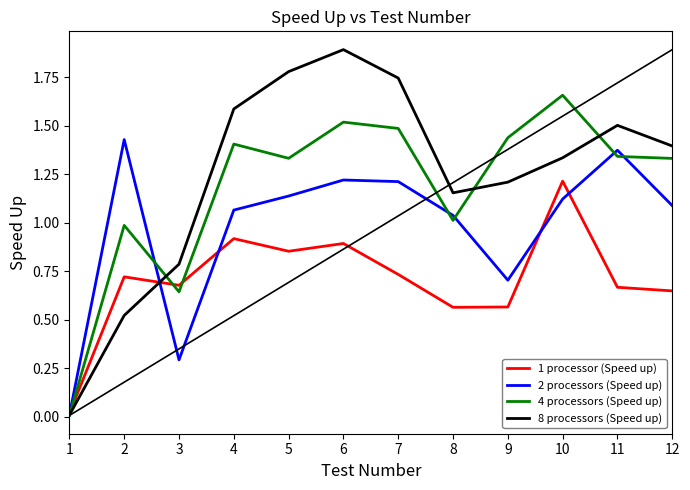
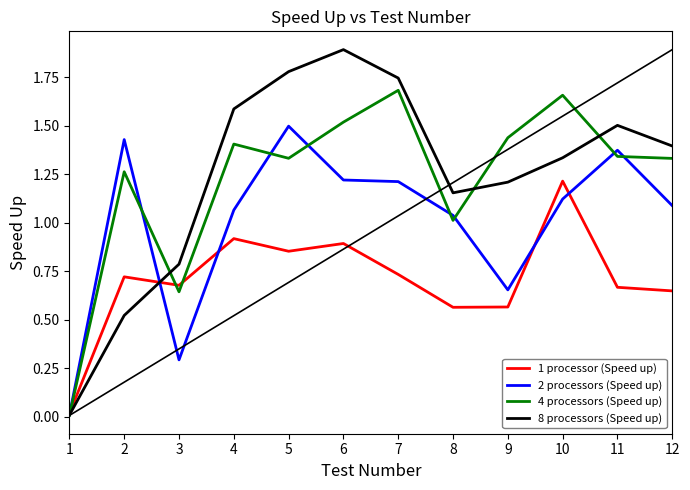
  {
    "1 processor (Speed up)": {
      "2": 0.72,
      "3": 0.68,
      "4": 0.92,
      "5": 0.85,
      "6": 0.89,
      "7": 0.73,
      "8": 0.56,
      "9": 0.57,
      "10": 1.21,
      "11": 0.67,
      "12": 0.65
    },
    "2 processors (Speed up)": {
      "2": 1.43,
      "3": 0.29,
      "4": 1.07,
-     "5": 1.14,
+     "5": 1.50,
      "6": 1.22,
      "7": 1.21,
      "8": 1.04,
-     "9": 0.70,
+     "9": 0.65,
      "10": 1.12,
      "11": 1.37,
      "12": 1.09
    },
    "4 processors (Speed up)": {
-     "2": 0.99,
+     "2": 1.26,
      "3": 0.64,
      "4": 1.41,
      "5": 1.33,
      "6": 1.52,
-     "7": 1.49,
+     "7": 1.68,
      "8": 1.01,
      "9": 1.44,
      "10": 1.66,
      "11": 1.34,
      "12": 1.33
    }
  }
